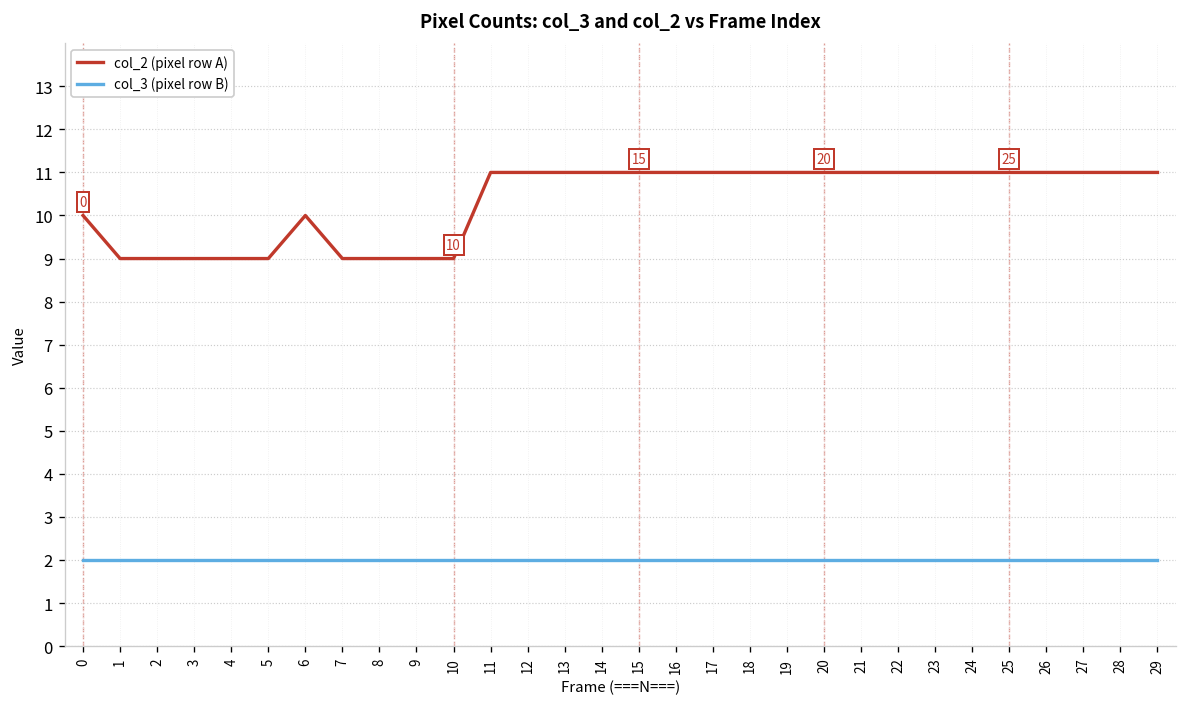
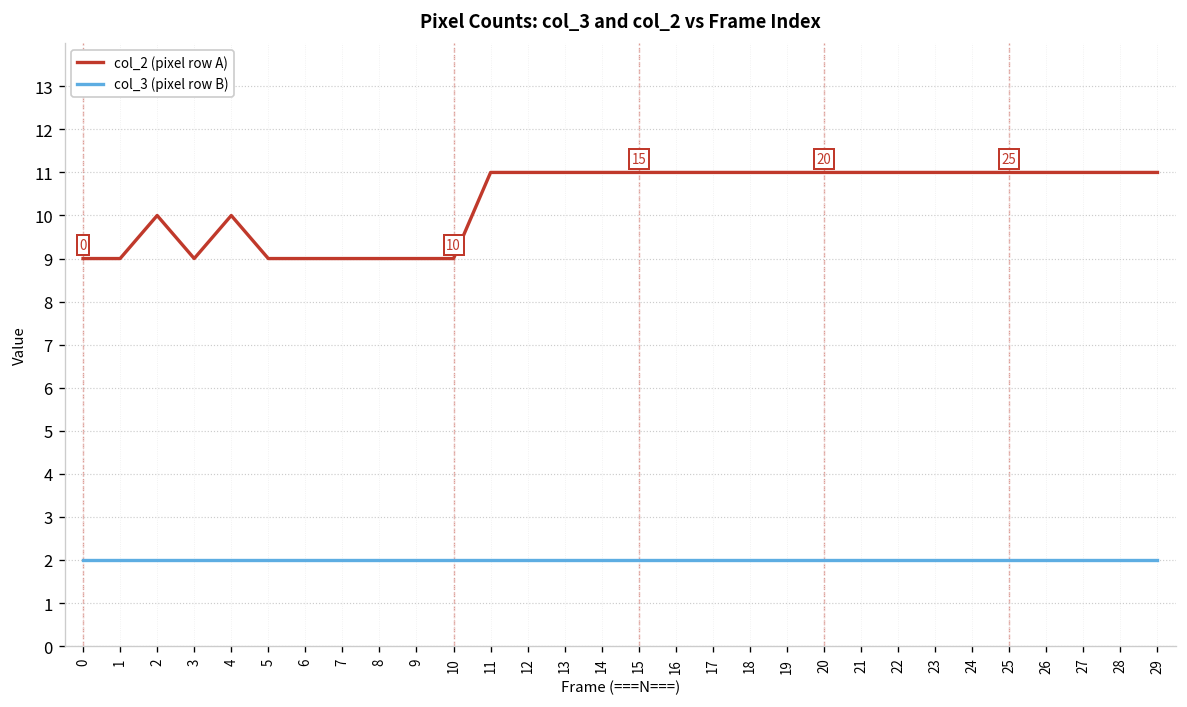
  {
    "col_2 (pixel row A)": {
-     "0": 10,
+     "0": 9,
      "1": 9,
-     "2": 9,
+     "2": 10,
      "3": 9,
-     "4": 9,
+     "4": 10,
      "5": 9,
-     "6": 10,
+     "6": 9,
      "7": 9,
      "8": 9,
      "9": 9,
      "11": 11,
      "12": 11,
      "13": 11,
      "14": 11,
      "16": 11,
      "17": 11,
      "18": 11,
      "19": 11,
      "21": 11,
      "22": 11,
      "23": 11,
      "24": 11,
      "26": 11,
      "27": 11,
      "28": 11,
      "29": 11
    },
    "col_3 (pixel row B)": {
      "0": 2,
      "1": 2,
      "2": 2,
      "3": 2,
      "4": 2,
      "5": 2,
      "6": 2,
      "7": 2,
      "8": 2,
      "9": 2,
      "10": 2,
      "11": 2,
      "12": 2,
      "13": 2,
      "14": 2,
      "15": 2,
      "16": 2,
      "17": 2,
      "18": 2,
      "19": 2,
      "20": 2,
      "21": 2,
      "22": 2,
      "23": 2,
      "24": 2,
      "25": 2,
      "26": 2,
      "27": 2,
      "28": 2,
      "29": 2
    }
  }
